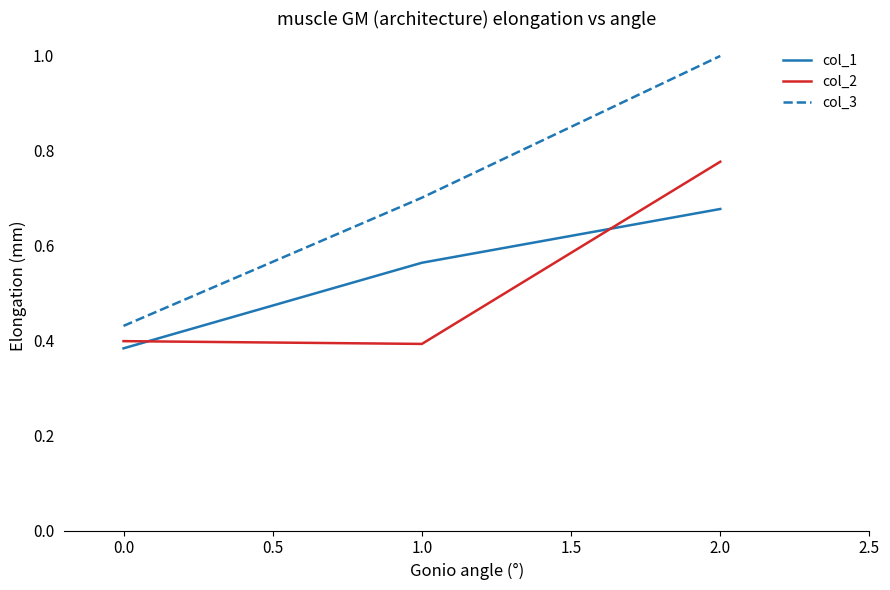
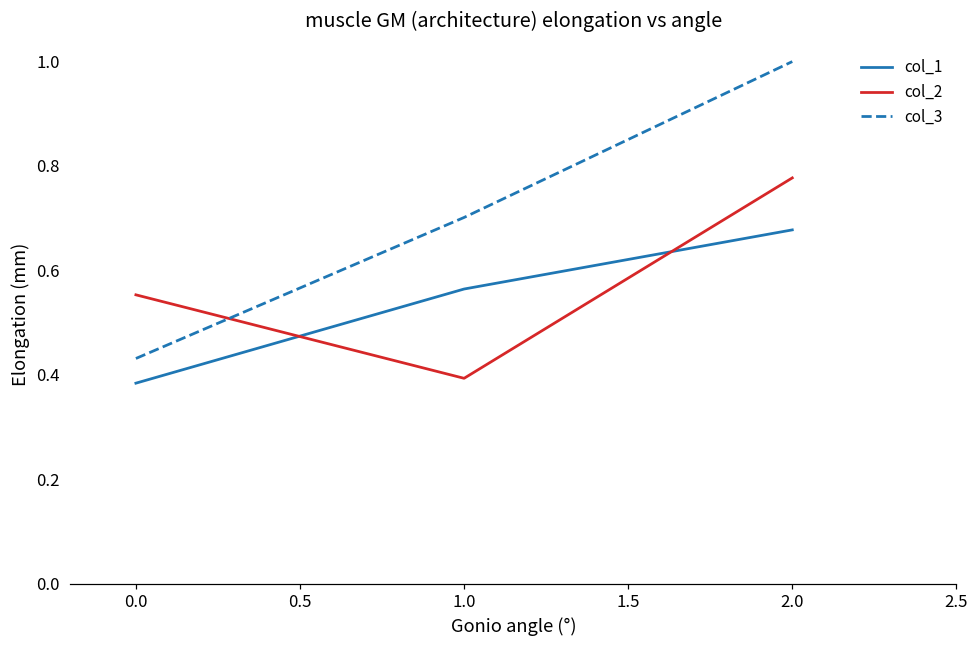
  {
    "col_2": {
-     "0.0": 0.40,
+     "0.0": 0.55,
      "1.0": 0.39,
      "2.0": 0.78
    }
  }
